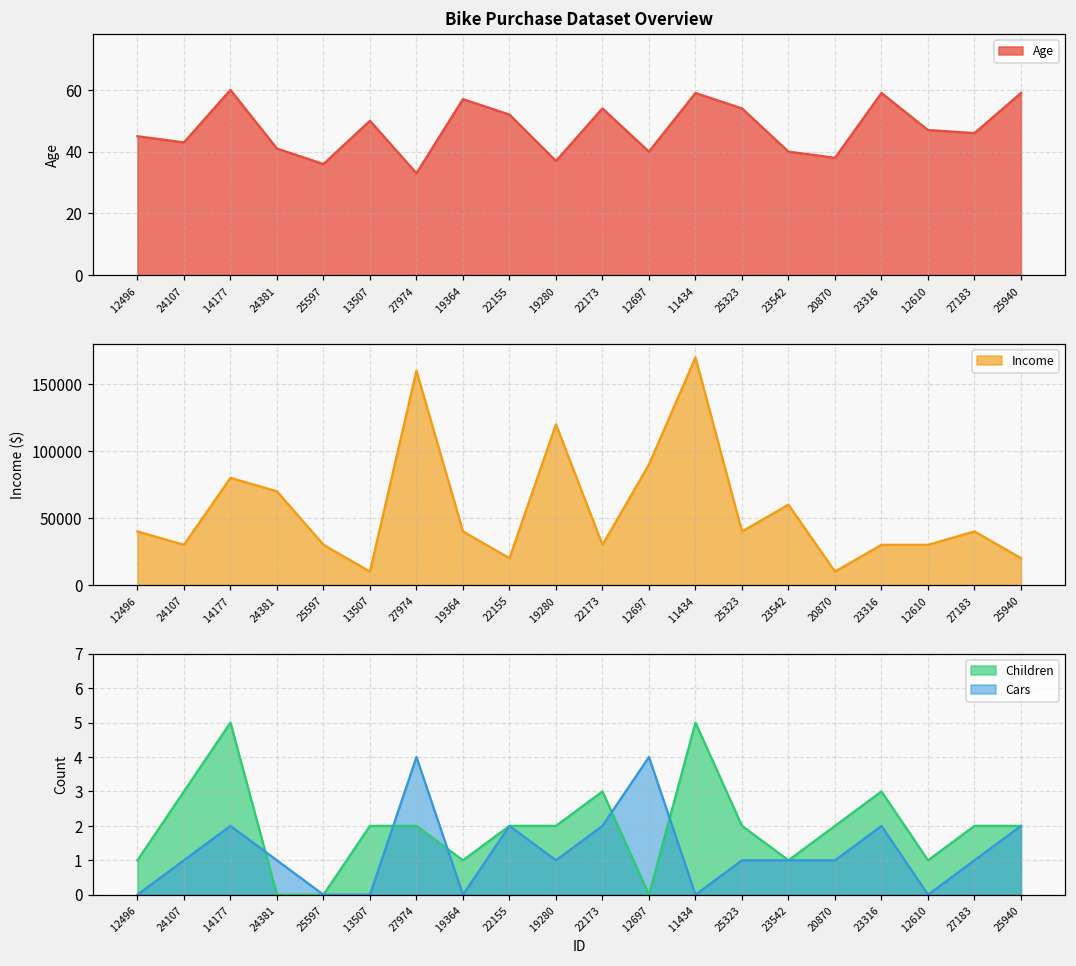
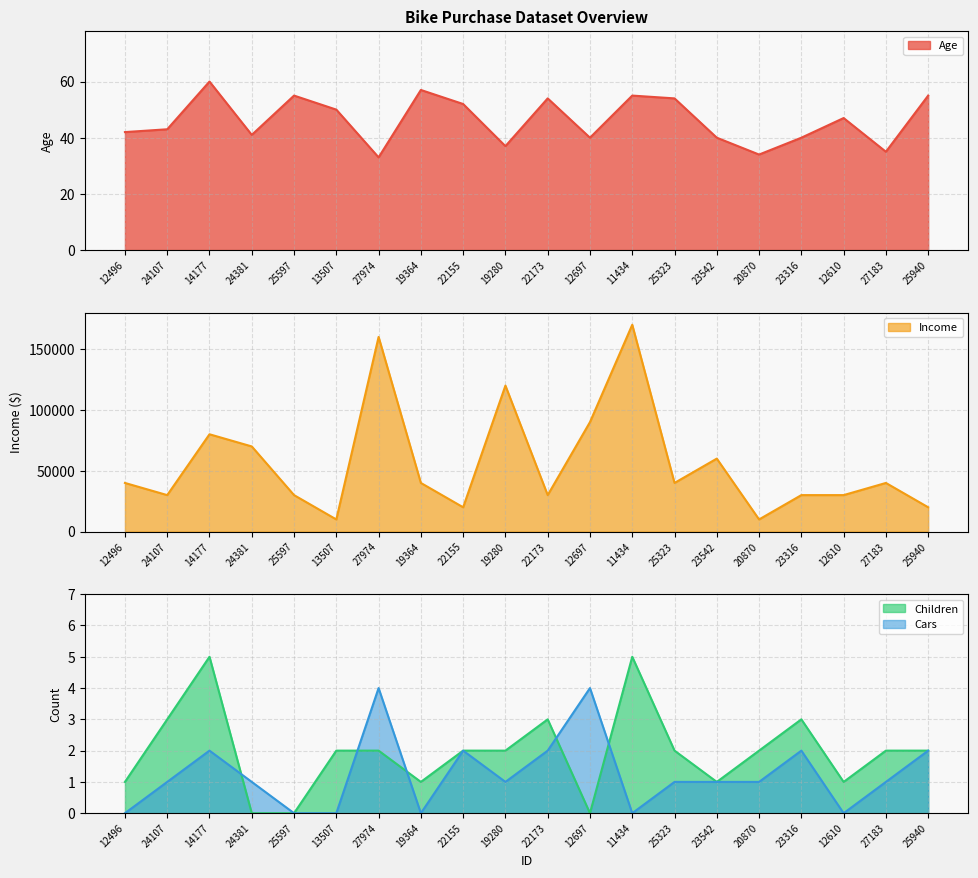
  {
    "Bike Purchase Dataset Overview": {
-     "12496": 45,
+     "12496": 42,
      "24107": 43,
      "14177": 60,
      "24381": 41,
-     "25597": 36,
+     "25597": 55,
      "13507": 50,
      "27974": 33,
      "19364": 57,
      "22155": 52,
      "19280": 37,
      "22173": 54,
      "12697": 40,
-     "11434": 59,
+     "11434": 55,
      "25323": 54,
      "23542": 40,
-     "20870": 38,
-     "23316": 59,
+     "20870": 34,
+     "23316": 40,
      "12610": 47,
-     "27183": 46,
-     "25940": 59
+     "27183": 35,
+     "25940": 55
    }
  }
